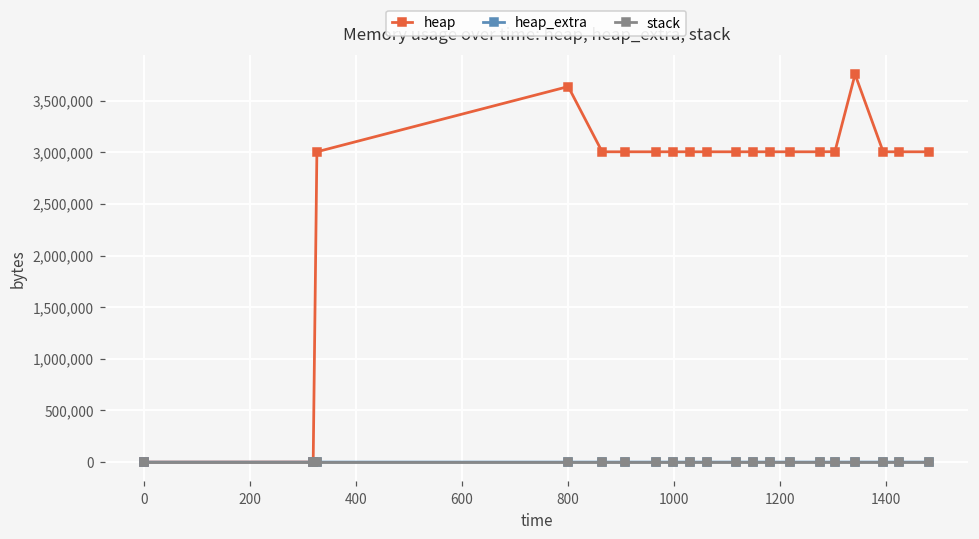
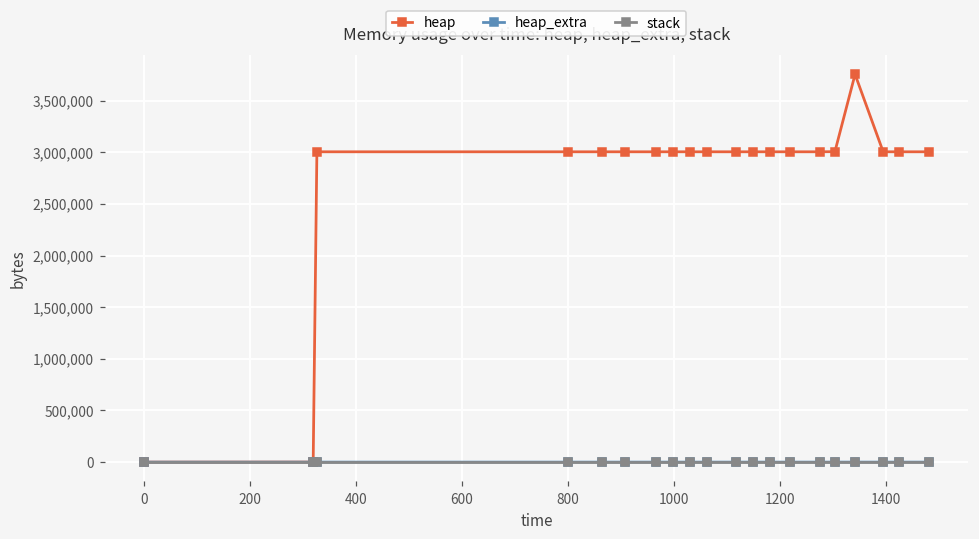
  {
    "heap": {
-     "800": "3,600,000"
+     "800": "3,000,000"
    },
    "stack": {
      "800": "0"
    }
  }
